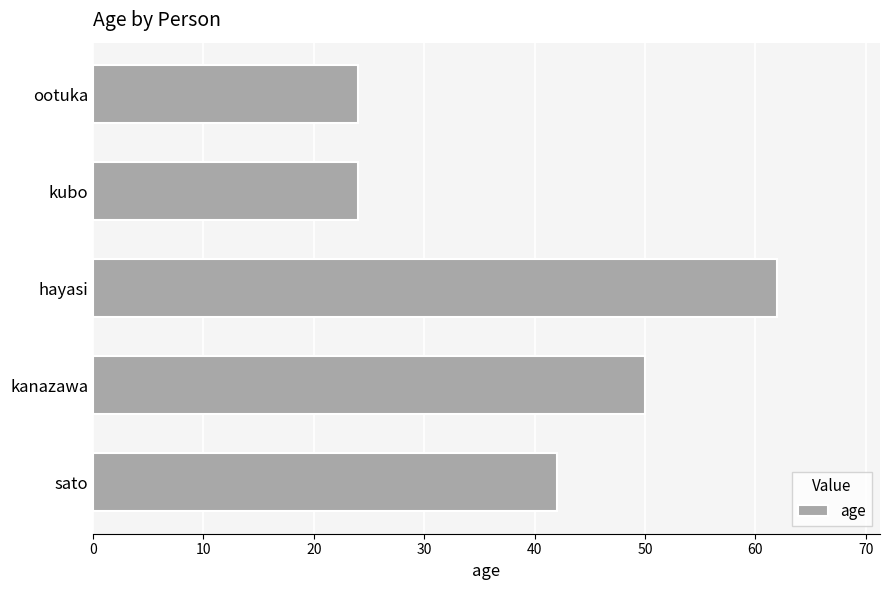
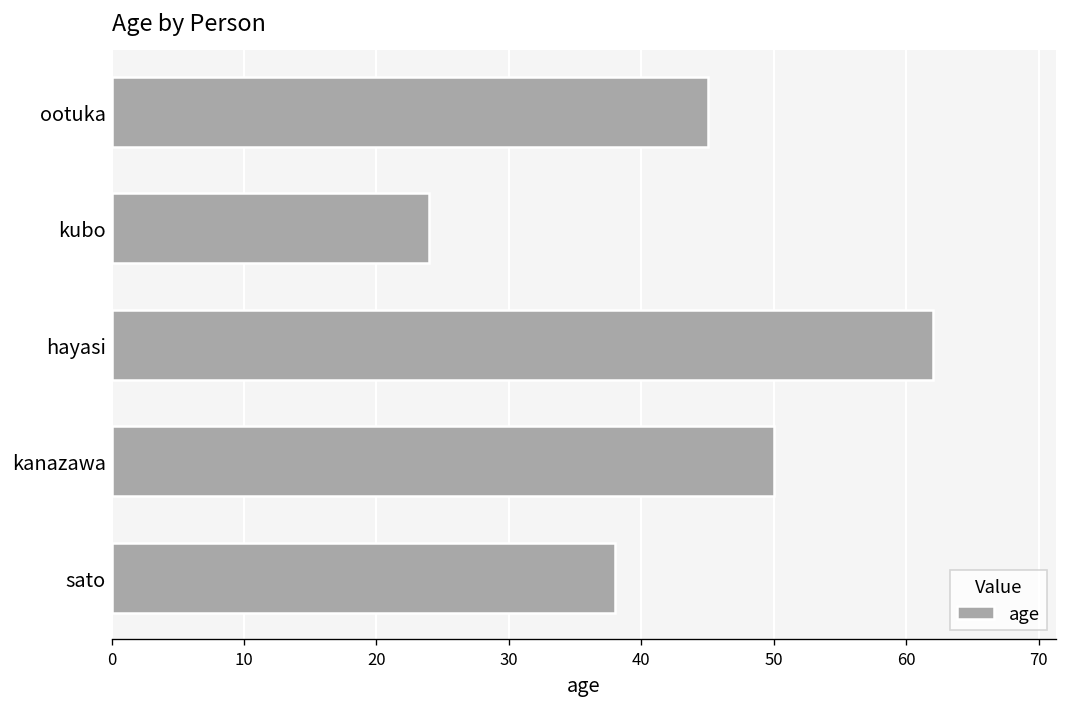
  {
-   "ootuka": 24,
+   "ootuka": 45,
    "kubo": 24,
    "hayasi": 62,
    "kanazawa": 50,
-   "sato": 42
+   "sato": 38
  }
